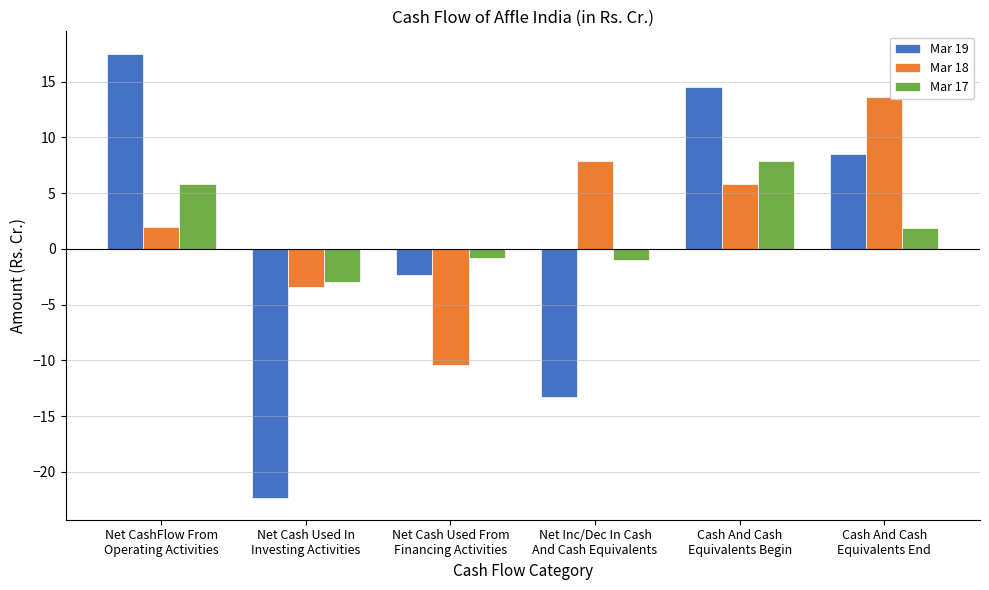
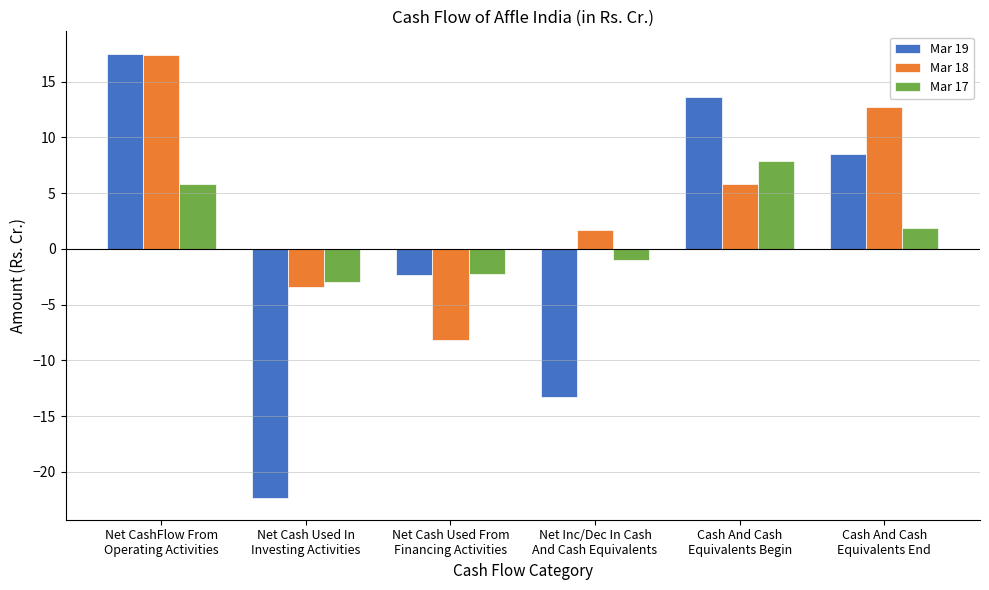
  {
    "Mar 19": {
      "Net CashFlow From Operating Activities": 17.5,
      "Net Cash Used In Investing Activities": -22.3,
      "Net Cash Used From Financing Activities": -2.3,
      "Net Inc/Dec In Cash And Cash Equivalents": -13.3,
-     "Cash And Cash Equivalents Begin": 14.5,
+     "Cash And Cash Equivalents Begin": 13.7,
      "Cash And Cash Equivalents End": 8.5
    },
    "Mar 18": {
-     "Net CashFlow From Operating Activities": 2.0,
+     "Net CashFlow From Operating Activities": 17.4,
      "Net Cash Used In Investing Activities": -3.4,
-     "Net Cash Used From Financing Activities": -10.4,
-     "Net Inc/Dec In Cash And Cash Equivalents": 7.9,
+     "Net Cash Used From Financing Activities": -8.1,
+     "Net Inc/Dec In Cash And Cash Equivalents": 1.7,
      "Cash And Cash Equivalents Begin": 5.8,
-     "Cash And Cash Equivalents End": 13.7
+     "Cash And Cash Equivalents End": 12.7
    },
    "Mar 17": {
      "Net CashFlow From Operating Activities": 5.8,
      "Net Cash Used In Investing Activities": -3.0,
-     "Net Cash Used From Financing Activities": -0.8,
+     "Net Cash Used From Financing Activities": -2.2,
      "Net Inc/Dec In Cash And Cash Equivalents": -1.0,
      "Cash And Cash Equivalents Begin": 7.9,
      "Cash And Cash Equivalents End": 1.9
    }
  }
